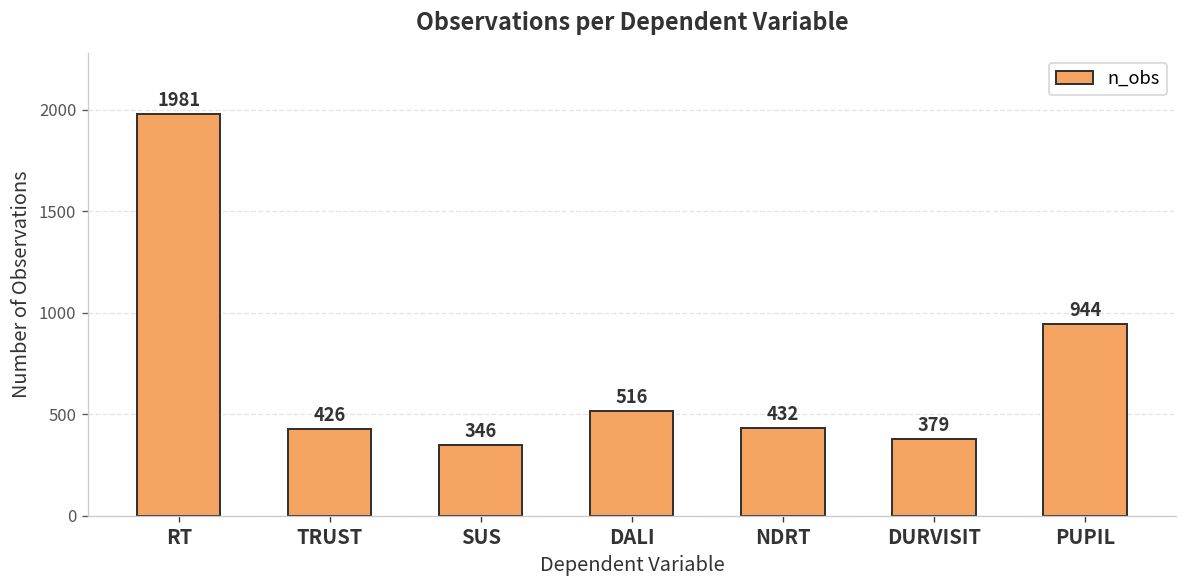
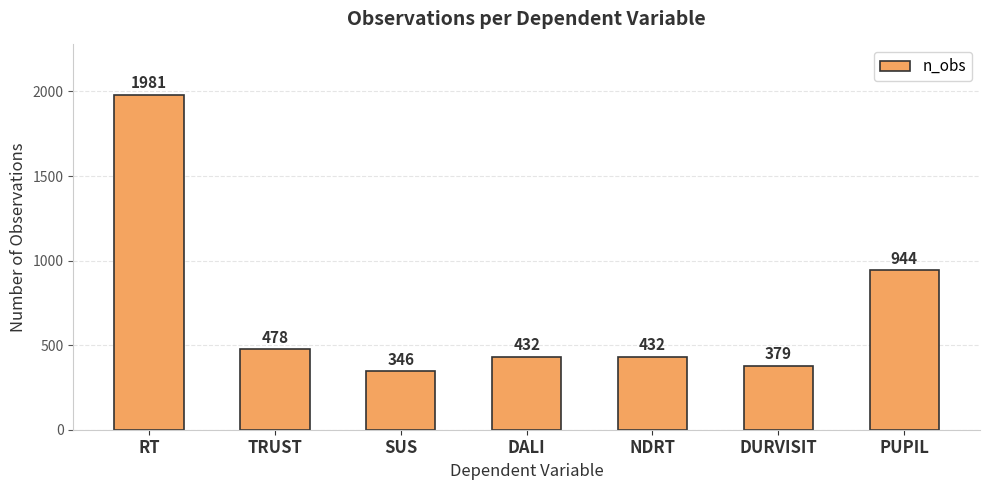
  {
    "RT": 1981,
-   "TRUST": 426,
+   "TRUST": 478,
    "SUS": 346,
-   "DALI": 516,
+   "DALI": 432,
    "NDRT": 432,
    "DURVISIT": 379,
    "PUPIL": 944
  }
